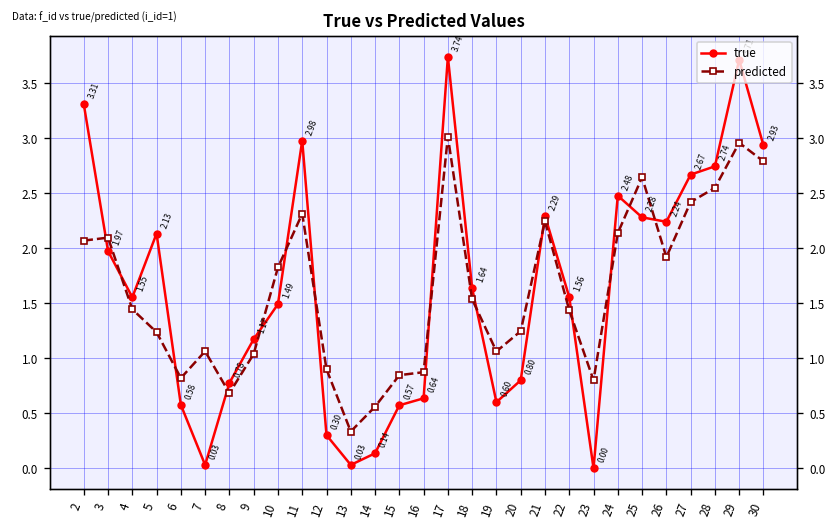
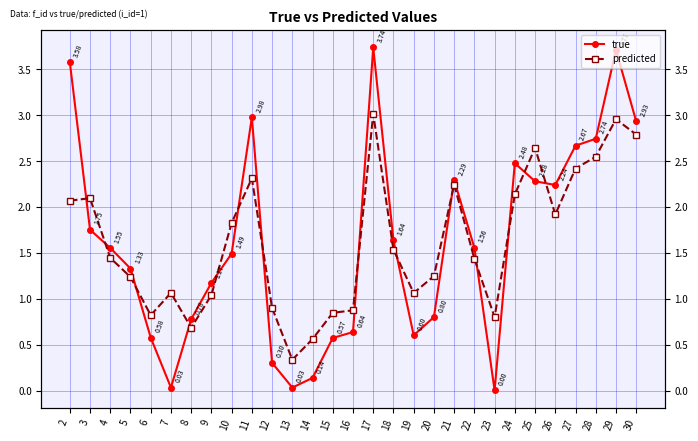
  {
    "true": {
-     "2": 3.31,
-     "3": 1.97,
+     "2": 3.58,
+     "3": 1.75,
      "4": 1.55,
-     "5": 2.13,
+     "5": 1.33,
      "6": 0.58,
      "7": 0.03,
      "8": 0.78,
      "9": 1.17,
      "10": 1.49,
      "11": 2.98,
      "12": 0.30,
      "13": 0.03,
      "14": 0.14,
      "15": 0.57,
      "16": 0.64,
      "17": 3.74,
      "18": 1.64,
      "19": 0.60,
      "20": 0.80,
      "21": 2.29,
      "22": 1.56,
      "23": 0.00,
      "24": 2.48,
      "25": 2.28,
      "26": 2.24,
      "27": 2.67,
      "28": 2.74,
      "30": 2.93
    },
    "predicted": {
      "2": 2.1,
      "4": 1.4,
      "5": 1.2,
      "7": 1.1,
      "8": 0.7,
      "9": 1.0,
      "10": 1.8,
      "11": 2.3,
      "12": 0.9,
      "14": 0.6,
      "15": 0.8,
      "17": 3.0,
      "18": 1.5,
      "19": 1.1,
      "20": 1.2,
      "21": 2.2,
      "22": 1.4,
      "23": 0.8,
      "24": 2.1,
      "26": 1.9,
      "28": 2.5,
      "30": 2.8
    }
  }
